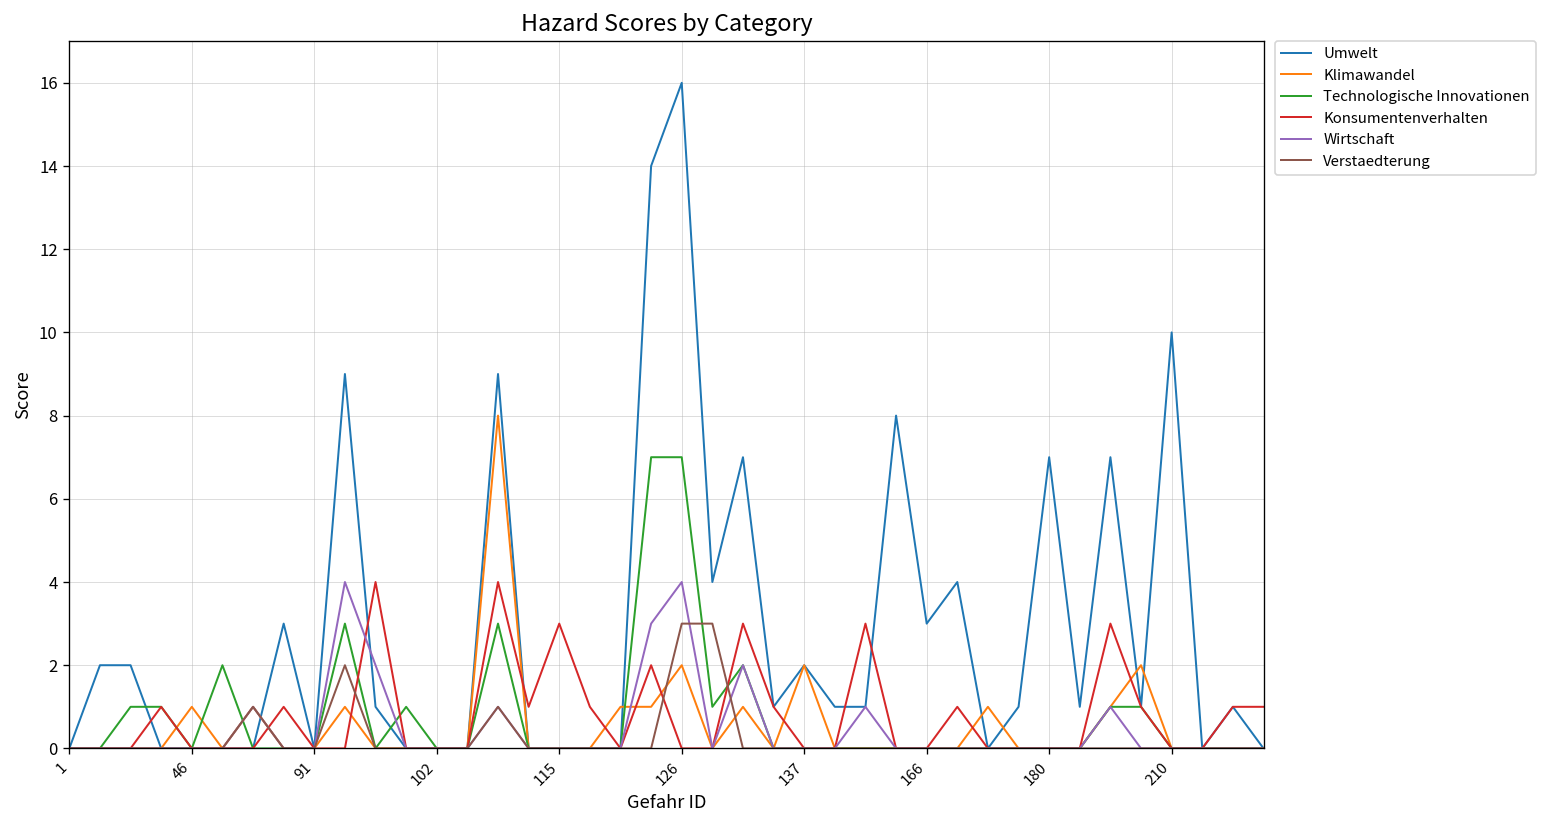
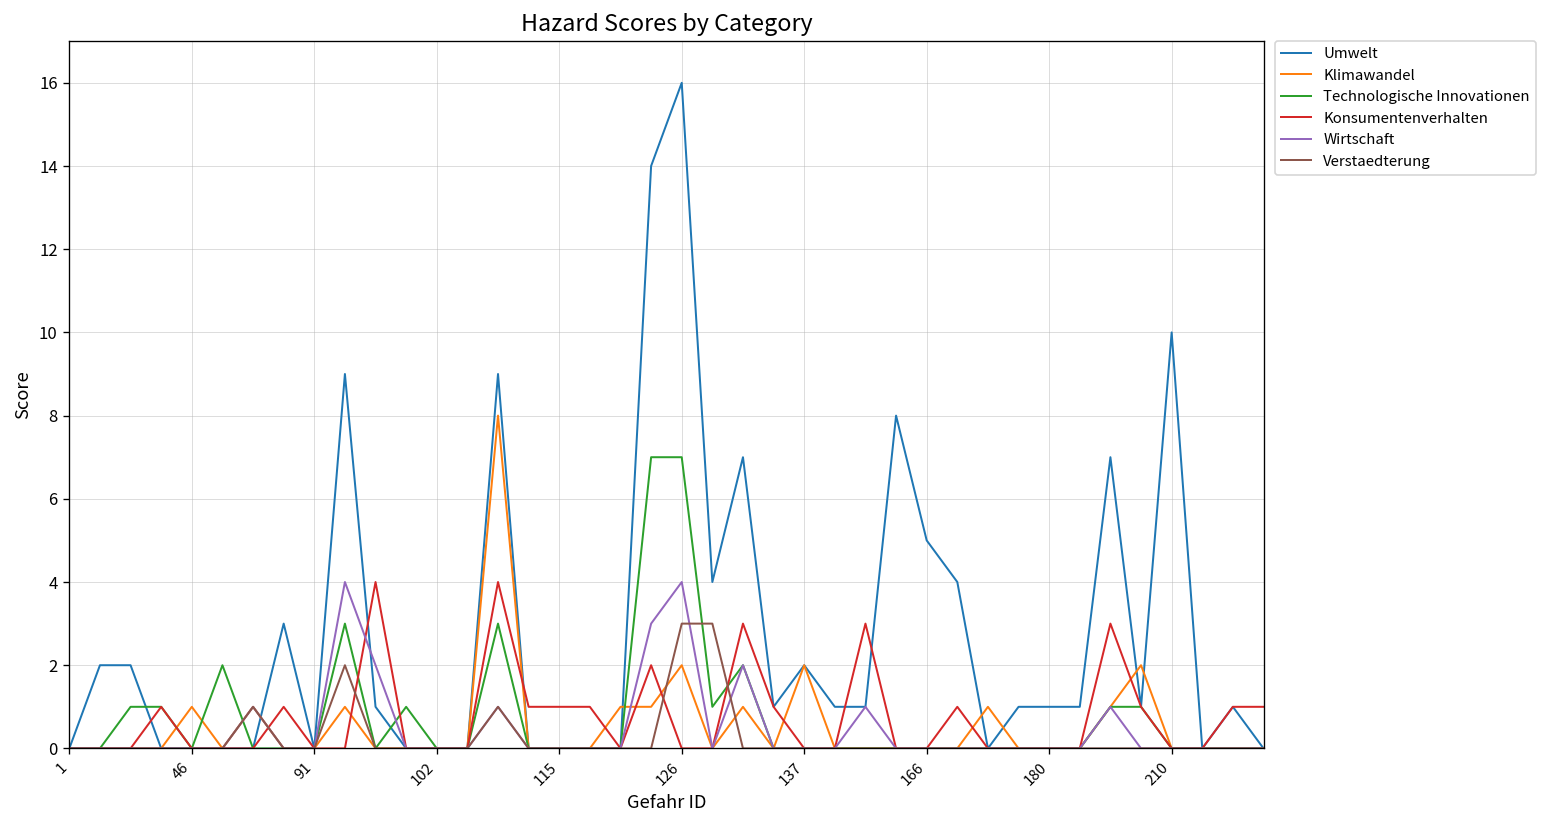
  {
    "Umwelt": {
      "126": 16,
-     "166": 3,
-     "180": 7,
+     "166": 5,
+     "180": 1,
      "210": 10
    },
    "Klimawandel": {
      "46": 1,
      "126": 2
    },
    "Technologische Innovationen": {
      "126": 7
    },
    "Konsumentenverhalten": {
-     "115": 3,
+     "115": 1,
      "126": 0
    },
    "Wirtschaft": {
      "126": 4
    },
    "Verstaedterung": {
      "126": 3
    }
  }
